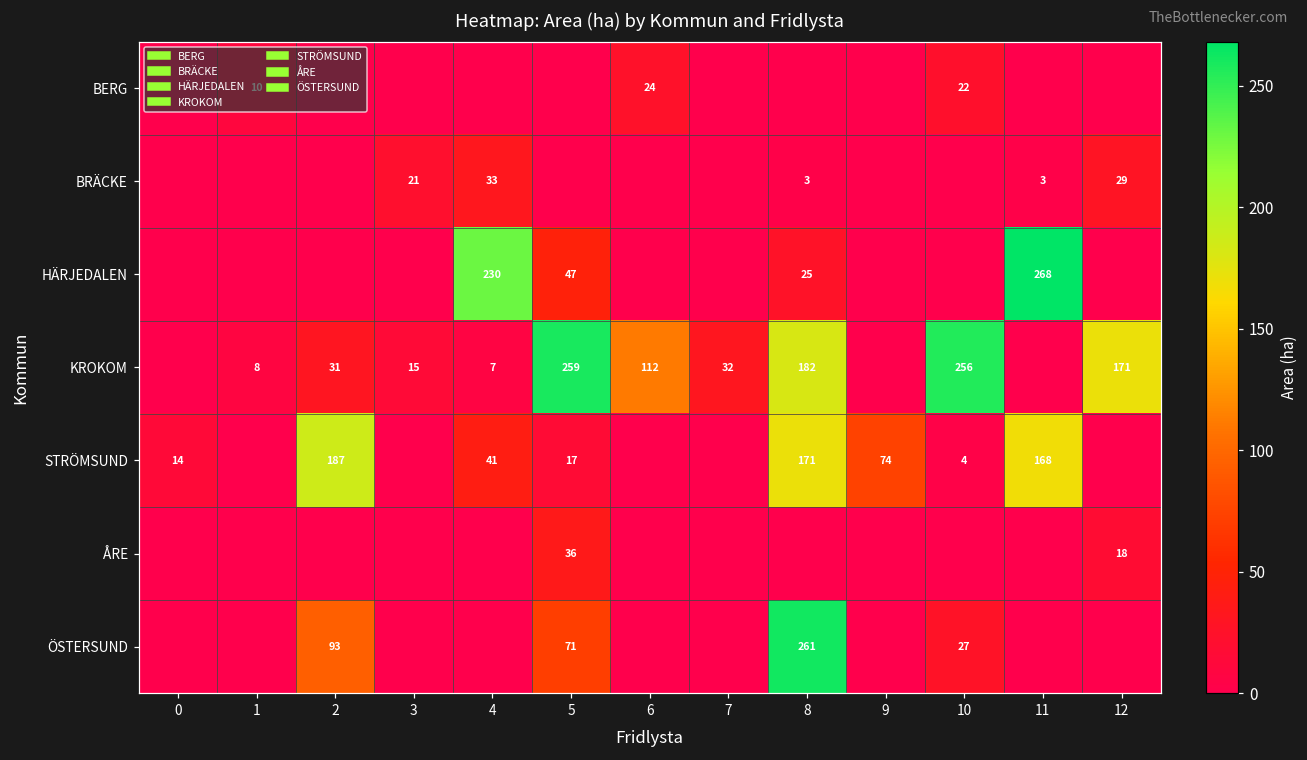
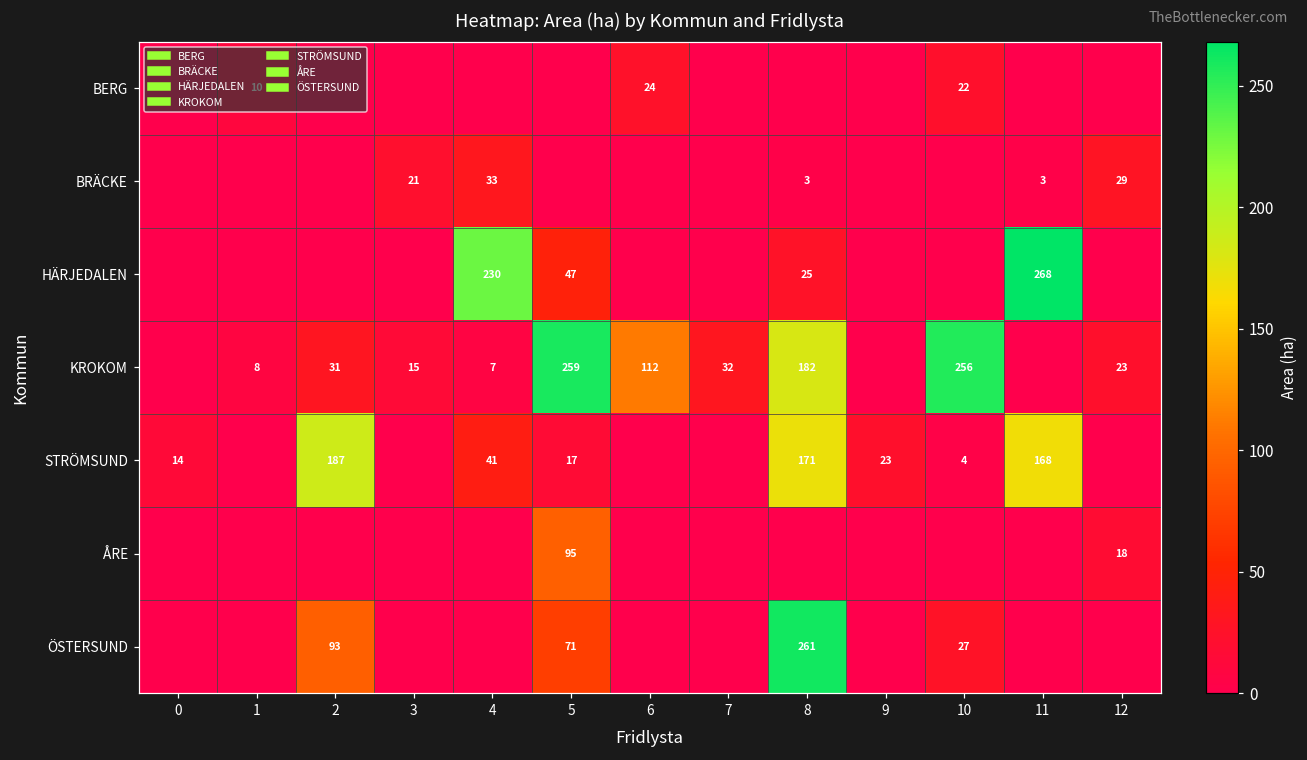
  {
    "BERG": {
      "6": 24,
      "10": 22
    },
    "BRÄCKE": {
      "3": 21,
      "4": 33,
      "8": 3,
      "11": 3,
      "12": 29
    },
    "HÄRJEDALEN": {
      "4": 230,
      "5": 47,
      "8": 25,
      "11": 268
    },
    "KROKOM": {
      "1": 8,
      "2": 31,
      "3": 15,
      "4": 7,
      "5": 259,
      "6": 112,
      "7": 32,
      "8": 182,
      "10": 256,
-     "12": 171
+     "12": 23
    },
    "STRÖMSUND": {
      "0": 14,
      "2": 187,
      "4": 41,
      "5": 17,
      "8": 171,
-     "9": 74,
+     "9": 23,
      "10": 4,
      "11": 168
    },
    "ÅRE": {
-     "5": 36,
+     "5": 95,
      "12": 18
    },
    "ÖSTERSUND": {
      "2": 93,
      "5": 71,
      "8": 261,
      "10": 27
    }
  }
